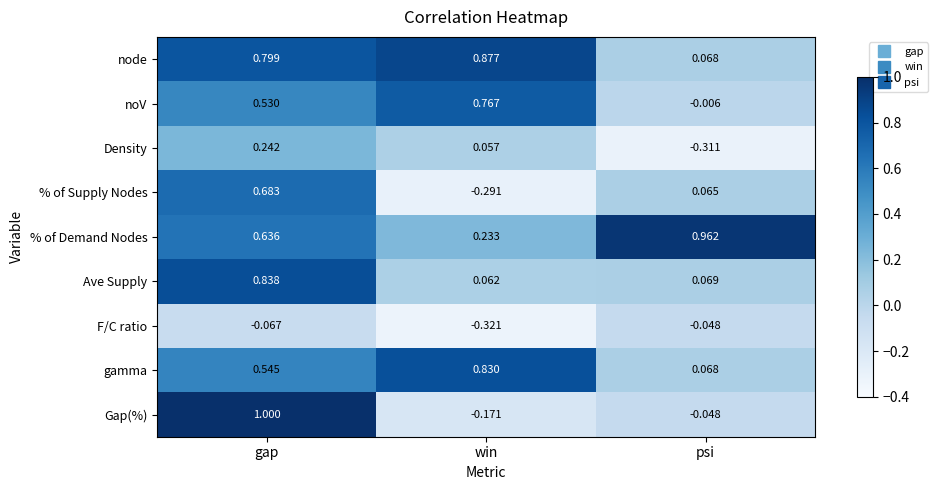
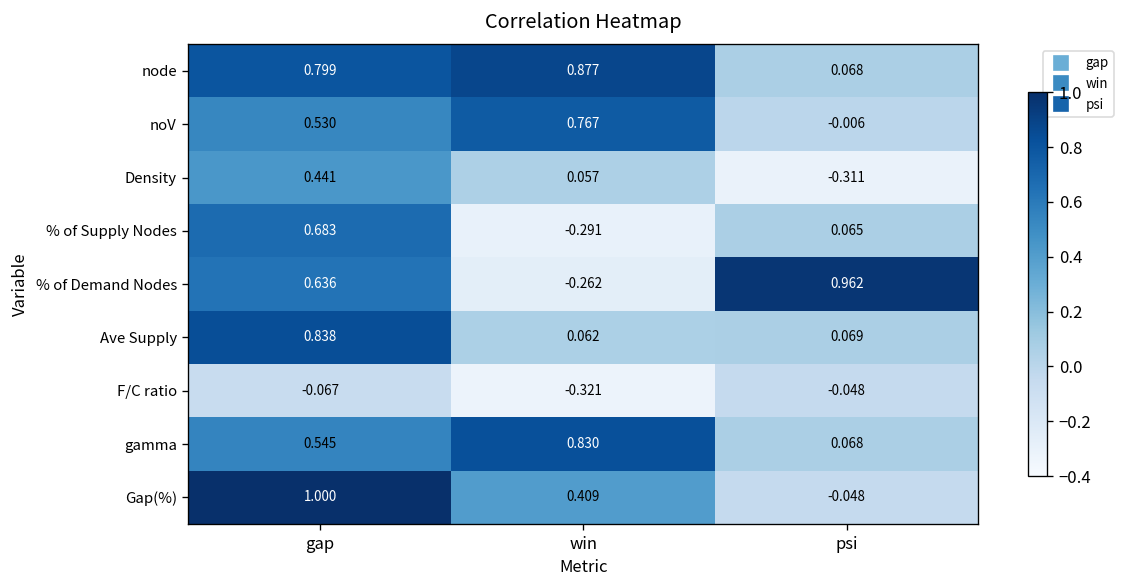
  {
    "node": {
      "gap": 0.799,
      "win": 0.877,
      "psi": 0.068
    },
    "noV": {
      "gap": 0.530,
      "win": 0.767,
      "psi": -0.006
    },
    "Density": {
-     "gap": 0.242,
+     "gap": 0.441,
      "win": 0.057,
      "psi": -0.311
    },
    "% of Supply Nodes": {
      "gap": 0.683,
      "win": -0.291,
      "psi": 0.065
    },
    "% of Demand Nodes": {
      "gap": 0.636,
-     "win": 0.233,
+     "win": -0.262,
      "psi": 0.962
    },
    "Ave Supply": {
      "gap": 0.838,
      "win": 0.062,
      "psi": 0.069
    },
    "F/C ratio": {
      "gap": -0.067,
      "win": -0.321,
      "psi": -0.048
    },
    "gamma": {
      "gap": 0.545,
      "win": 0.830,
      "psi": 0.068
    },
    "Gap(%)": {
      "gap": 1.000,
-     "win": -0.171,
+     "win": 0.409,
      "psi": -0.048
    }
  }
